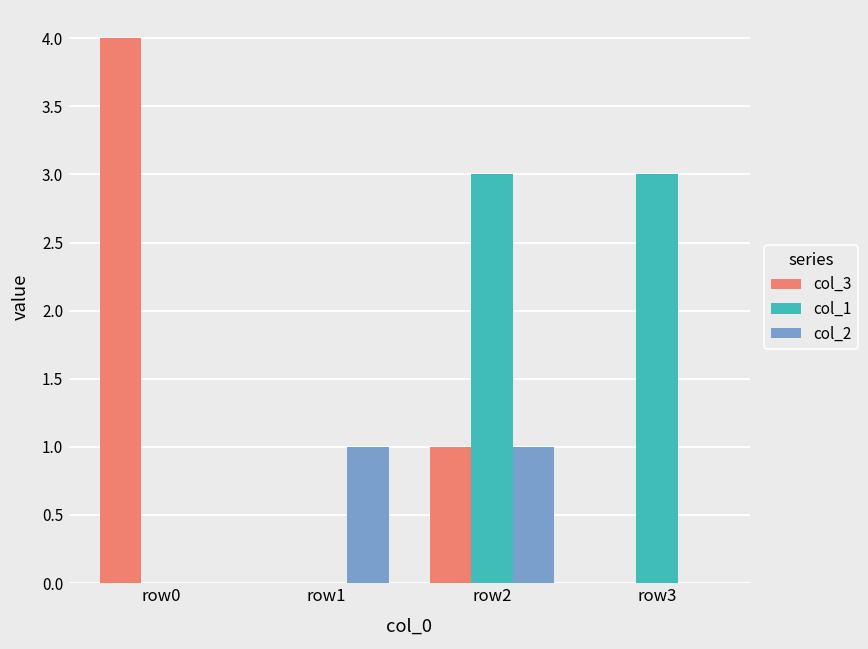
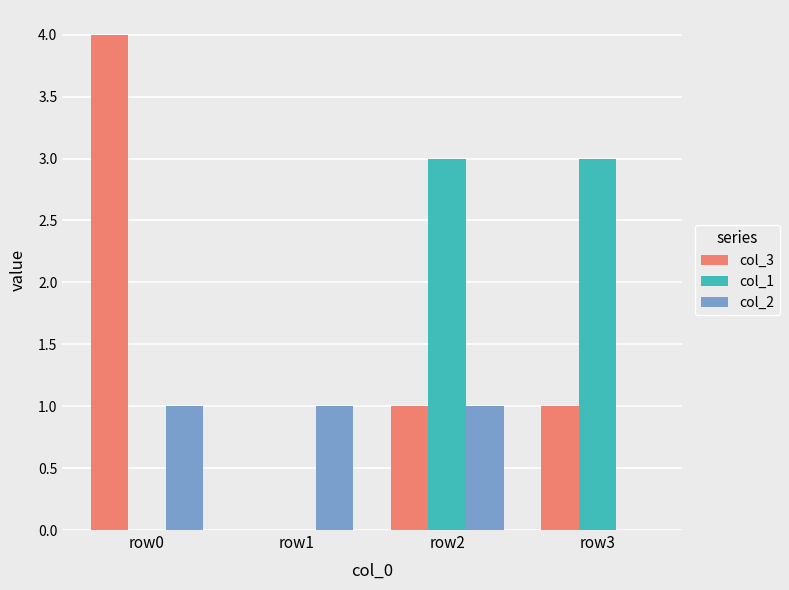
  {
    "col_3": {
      "row0": 4,
      "row1": 0,
      "row2": 1,
-     "row3": 0
+     "row3": 1
    },
    "col_1": {
      "row0": 0,
      "row1": 0,
      "row2": 3,
      "row3": 3
    },
    "col_2": {
-     "row0": 0,
+     "row0": 1,
      "row1": 1,
      "row2": 1,
      "row3": 0
    }
  }
